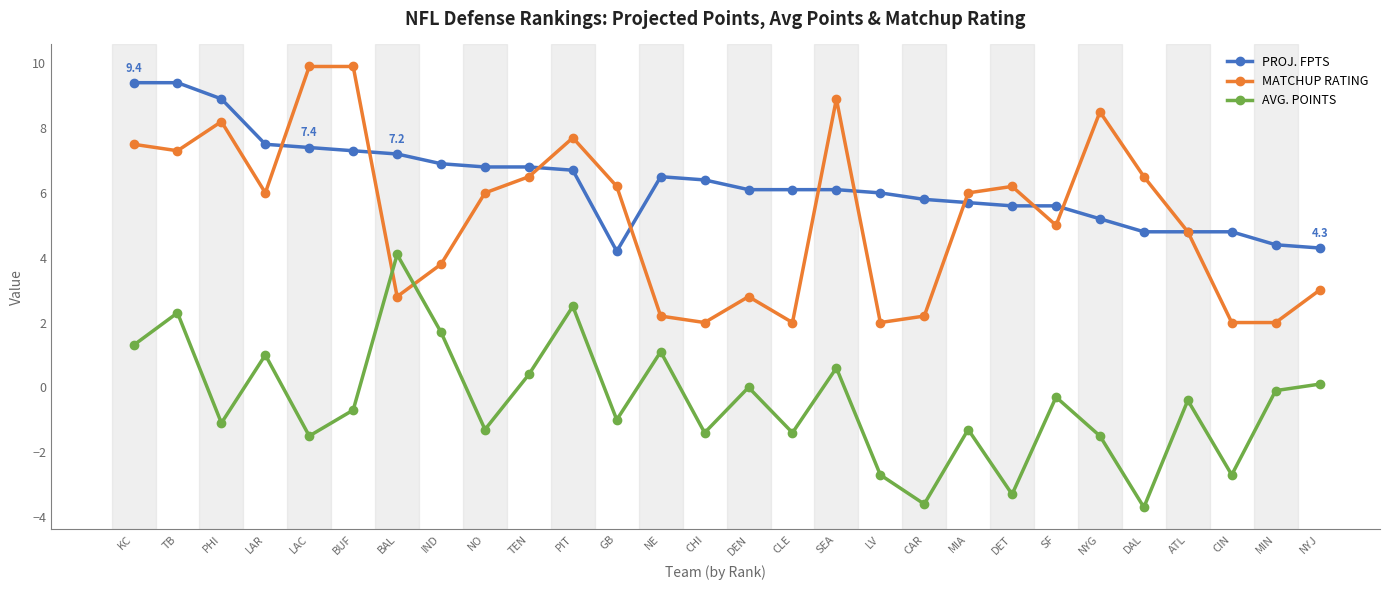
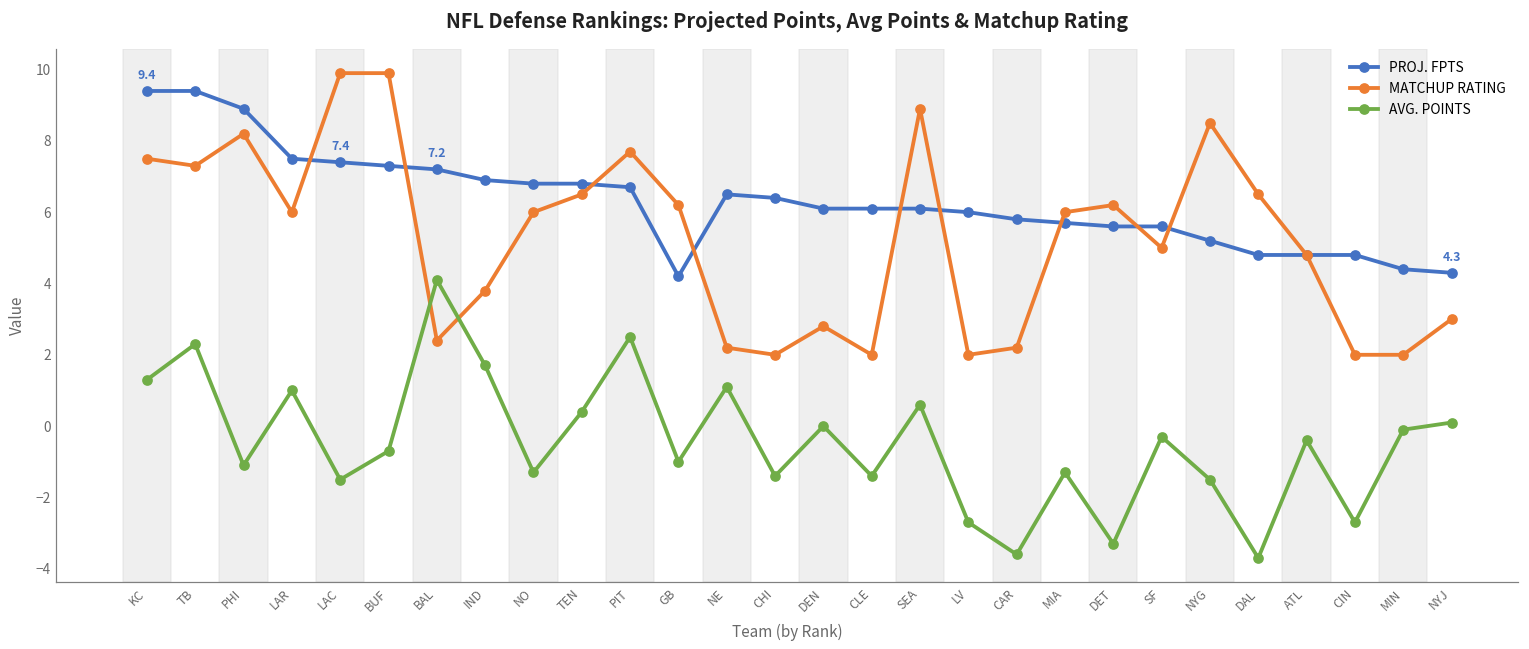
  {
    "PROJ. FPTS": {
      "KC": 9.4,
      "LAC": 7.4,
      "BAL": 7.2,
      "NYJ": 4.3
    },
    "MATCHUP RATING": {
      "KC": 7.5,
      "TB": 7.3,
      "PHI": 8.2,
      "LAR": 6.0,
      "LAC": 9.9,
      "BUF": 9.9,
-     "BAL": 2.8,
+     "BAL": 2.4,
      "IND": 3.8,
      "NO": 6.0,
      "TEN": 6.5,
      "PIT": 7.7,
      "GB": 6.2,
      "NE": 2.2,
      "CHI": 2.0,
      "DEN": 2.8,
      "CLE": 2.0,
      "SEA": 8.9,
      "LV": 2.0,
      "CAR": 2.2,
      "MIA": 6.0,
      "DET": 6.2,
      "SF": 5.0,
      "NYG": 8.5,
      "DAL": 6.5,
      "CIN": 2.0,
      "MIN": 2.0,
      "NYJ": 3.0
    },
    "AVG. POINTS": {
      "KC": 1.3,
      "TB": 2.3,
      "PHI": -1.1,
      "LAR": 1.0,
      "LAC": -1.5,
      "BUF": -0.7,
      "BAL": 4.1,
      "IND": 1.7,
      "NO": -1.3,
      "TEN": 0.4,
      "PIT": 2.5,
      "GB": -1.0,
      "NE": 1.1,
      "CHI": -1.4,
      "DEN": 0.0,
      "CLE": -1.4,
      "SEA": 0.6,
      "LV": -2.7,
      "CAR": -3.6,
      "MIA": -1.3,
      "DET": -3.3,
      "SF": -0.3,
      "NYG": -1.5,
      "DAL": -3.7,
      "ATL": -0.4,
      "CIN": -2.7,
      "MIN": -0.1,
      "NYJ": 0.1
    }
  }
